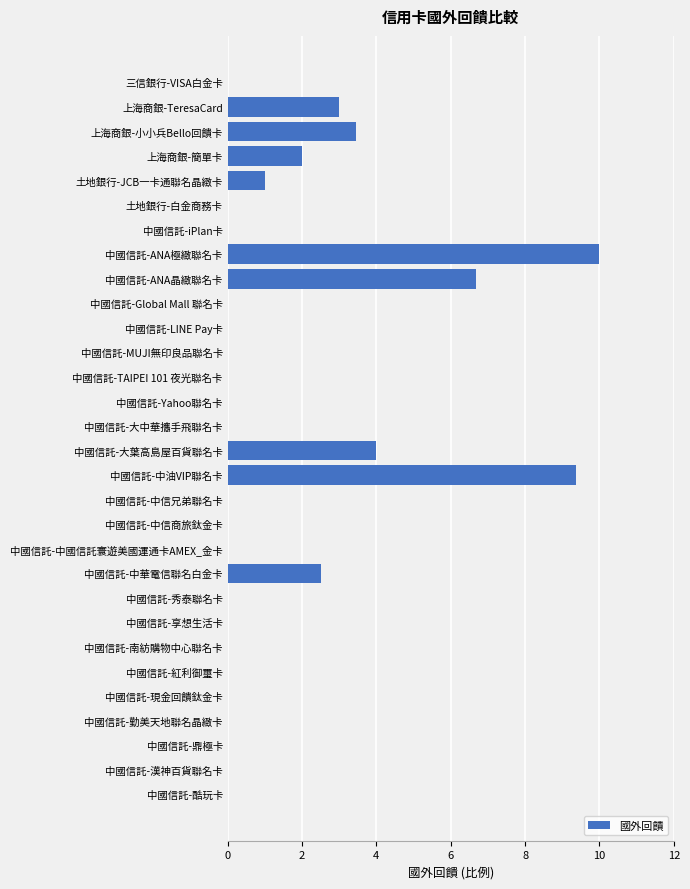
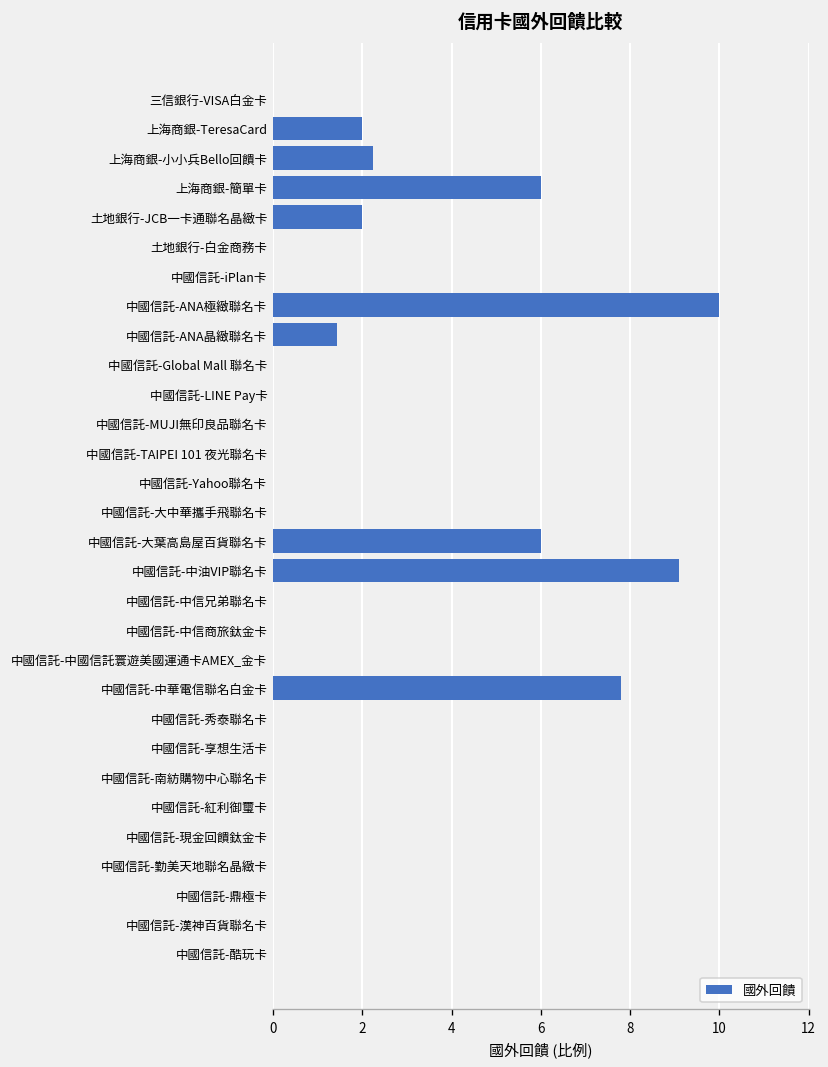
  {
    "三信銀行-VISA白金卡": 0.0,
-   "上海商銀-TeresaCard": 3.0,
-   "上海商銀-小小兵Bello回饋卡": 3.5,
-   "上海商銀-簡單卡": 2.0,
-   "土地銀行-JCB一卡通聯名晶緻卡": 1.0,
+   "上海商銀-TeresaCard": 2.0,
+   "上海商銀-小小兵Bello回饋卡": 2.2,
+   "上海商銀-簡單卡": 6.0,
+   "土地銀行-JCB一卡通聯名晶緻卡": 2.0,
    "土地銀行-白金商務卡": 0.0,
    "中國信託-iPlan卡": 0.0,
    "中國信託-ANA極緻聯名卡": 10.0,
-   "中國信託-ANA晶緻聯名卡": 6.7,
+   "中國信託-ANA晶緻聯名卡": 1.4,
    "中國信託-Global Mall 聯名卡": 0.0,
    "中國信託-LINE Pay卡": 0.0,
    "中國信託-MUJI無印良品聯名卡": 0.0,
    "中國信託-TAIPEI 101 夜光聯名卡": 0.0,
    "中國信託-Yahoo聯名卡": 0.0,
    "中國信託-大中華攜手飛聯名卡": 0.0,
-   "中國信託-大葉高島屋百貨聯名卡": 4.0,
-   "中國信託-中油VIP聯名卡": 9.4,
+   "中國信託-大葉高島屋百貨聯名卡": 6.0,
+   "中國信託-中油VIP聯名卡": 9.1,
    "中國信託-中信兄弟聯名卡": 0.0,
    "中國信託-中信商旅鈦金卡": 0.0,
    "中國信託-中國信託寰遊美國運通卡AMEX_金卡": 0.0,
-   "中國信託-中華電信聯名白金卡": 2.5,
+   "中國信託-中華電信聯名白金卡": 7.8,
    "中國信託-秀泰聯名卡": 0.0,
    "中國信託-享想生活卡": 0.0,
    "中國信託-南紡購物中心聯名卡": 0.0,
    "中國信託-紅利御璽卡": 0.0,
    "中國信託-現金回饋鈦金卡": 0.0,
    "中國信託-勤美天地聯名晶緻卡": 0.0,
    "中國信託-鼎極卡": 0.0,
    "中國信託-漢神百貨聯名卡": 0.0,
    "中國信託-酷玩卡": 0.0
  }
